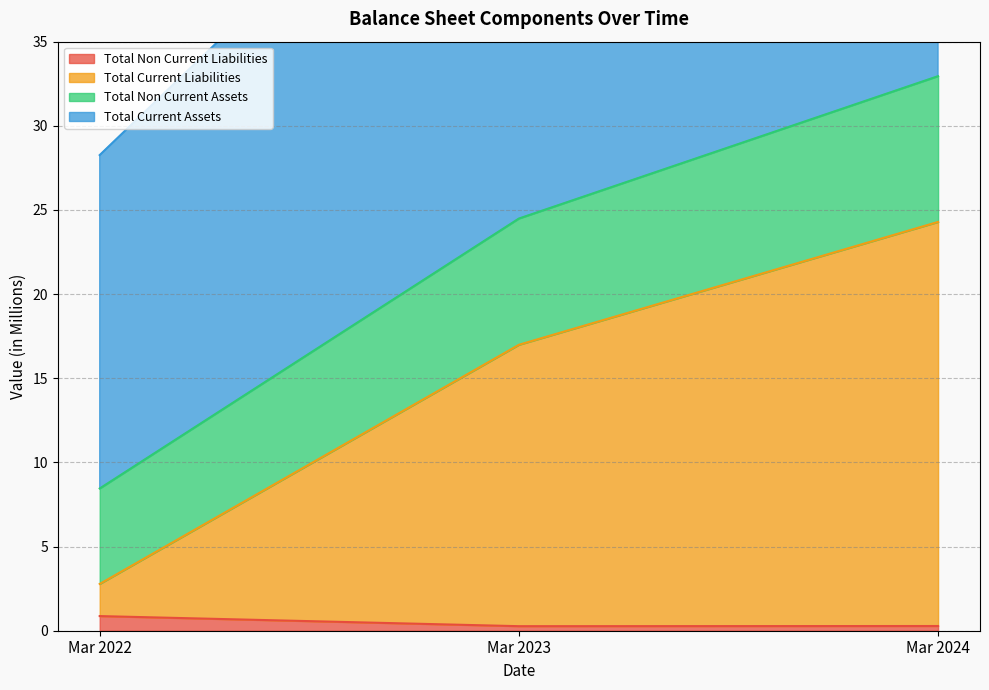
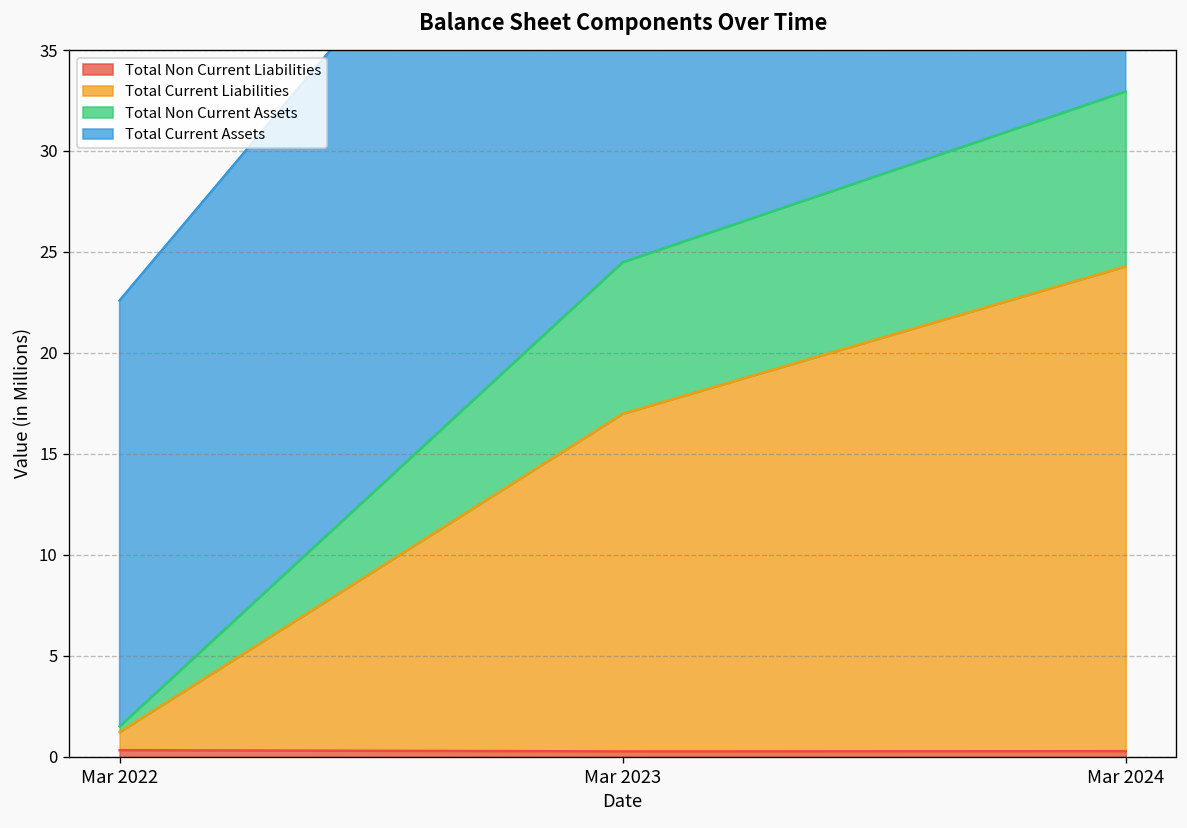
  {
    "Total Non Current Liabilities": {
-     "Mar 2022": 0.9,
+     "Mar 2022": 0.3,
      "Mar 2023": 0.3,
      "Mar 2024": 0.3
    },
    "Total Current Liabilities": {
-     "Mar 2022": 1.9,
+     "Mar 2022": 0.9,
      "Mar 2023": 16.7,
      "Mar 2024": 24.0
    },
    "Total Non Current Assets": {
-     "Mar 2022": 5.7,
+     "Mar 2022": 0.3,
      "Mar 2023": 7.5,
      "Mar 2024": 8.7
    },
    "Total Current Assets": {
-     "Mar 2022": 19.8
+     "Mar 2022": 21.1
    }
  }
